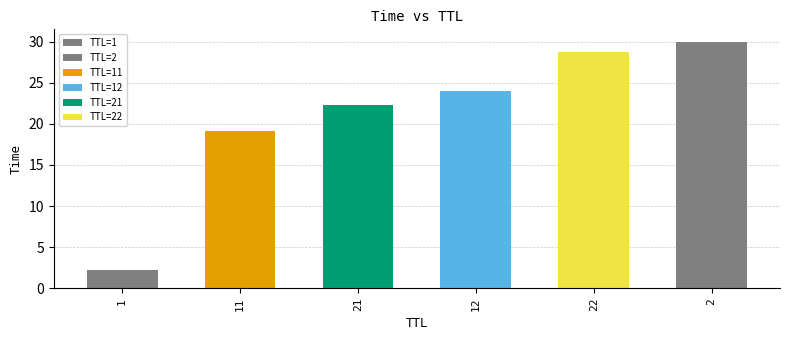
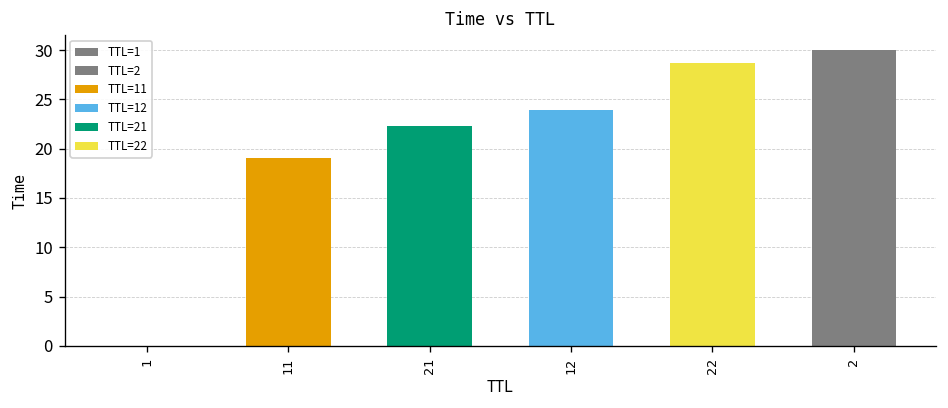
  {
-   "1": 2,
+   "1": 0,
    "11": 19,
    "21": 22,
    "12": 24,
    "22": 29,
    "2": 30
  }
